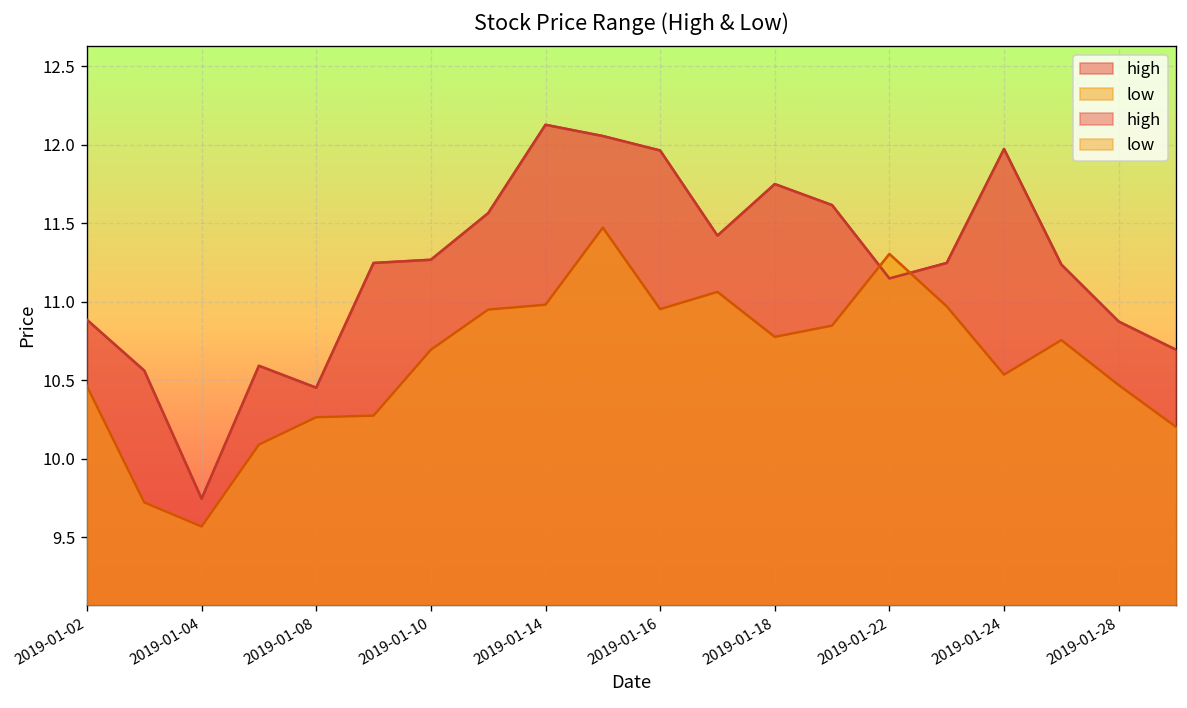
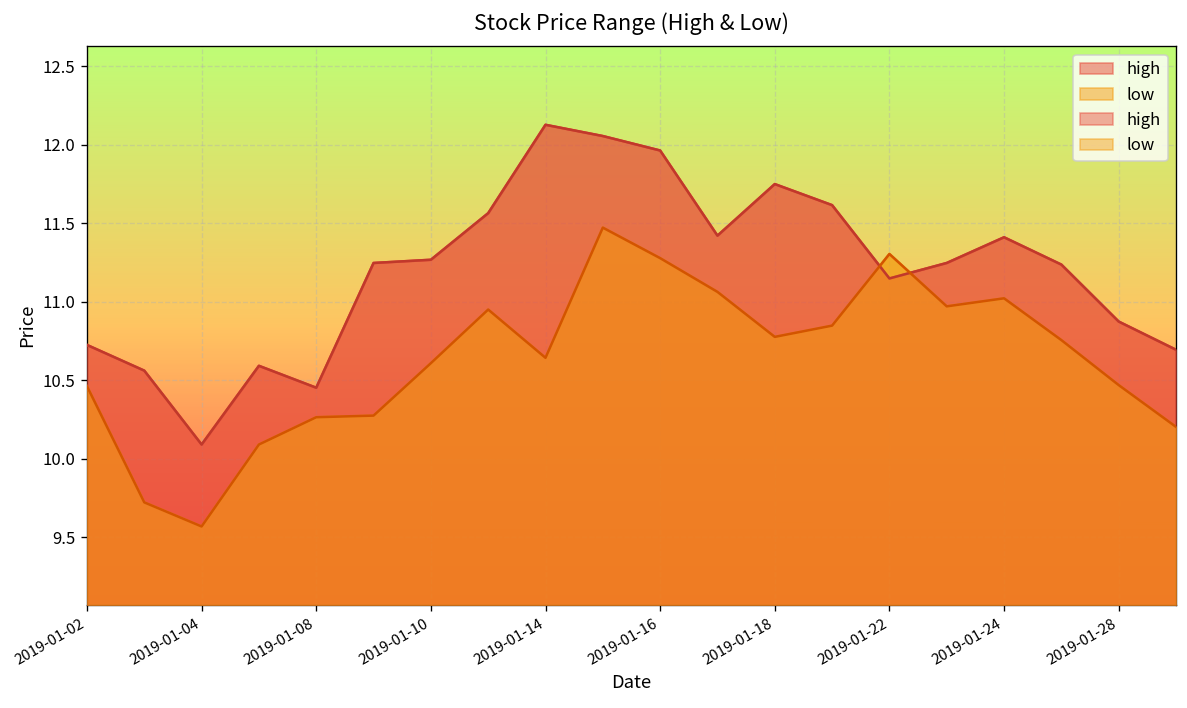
  {
    "high": {
-     "2019-01-02": 10.88,
-     "2019-01-04": 9.75,
+     "2019-01-02": 10.73,
+     "2019-01-04": 10.09,
      "2019-01-08": 10.45,
      "2019-01-10": 11.27,
      "2019-01-14": 12.13,
      "2019-01-16": 11.96,
      "2019-01-18": 11.75,
      "2019-01-22": 11.15,
-     "2019-01-24": 11.97,
+     "2019-01-24": 11.41,
      "2019-01-28": 10.87
    },
    "low": {
      "2019-01-02": 10.46,
      "2019-01-04": 9.57,
      "2019-01-08": 10.26,
-     "2019-01-10": 10.69,
-     "2019-01-14": 10.98,
-     "2019-01-16": 10.95,
+     "2019-01-10": 10.61,
+     "2019-01-14": 10.64,
+     "2019-01-16": 11.28,
      "2019-01-18": 10.78,
      "2019-01-22": 11.30,
-     "2019-01-24": 10.54,
+     "2019-01-24": 11.02,
      "2019-01-28": 10.47
    }
  }
